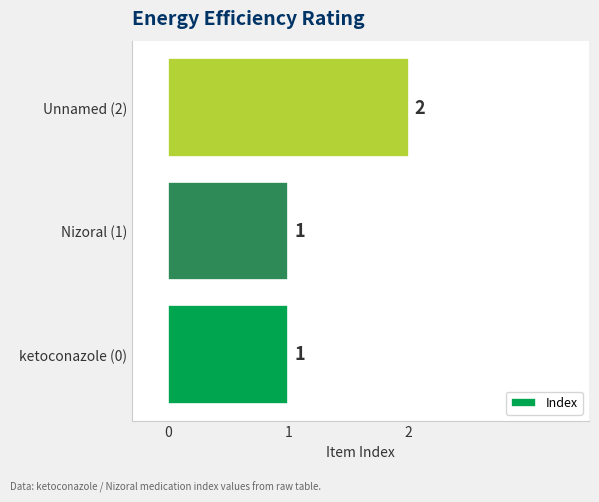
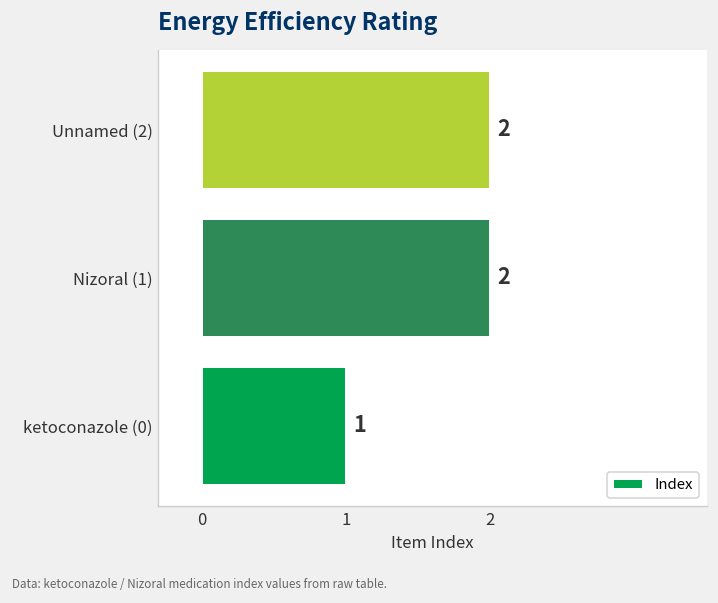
  {
    "Unnamed (2)": 2,
-   "Nizoral (1)": 1,
+   "Nizoral (1)": 2,
    "ketoconazole (0)": 1
  }
